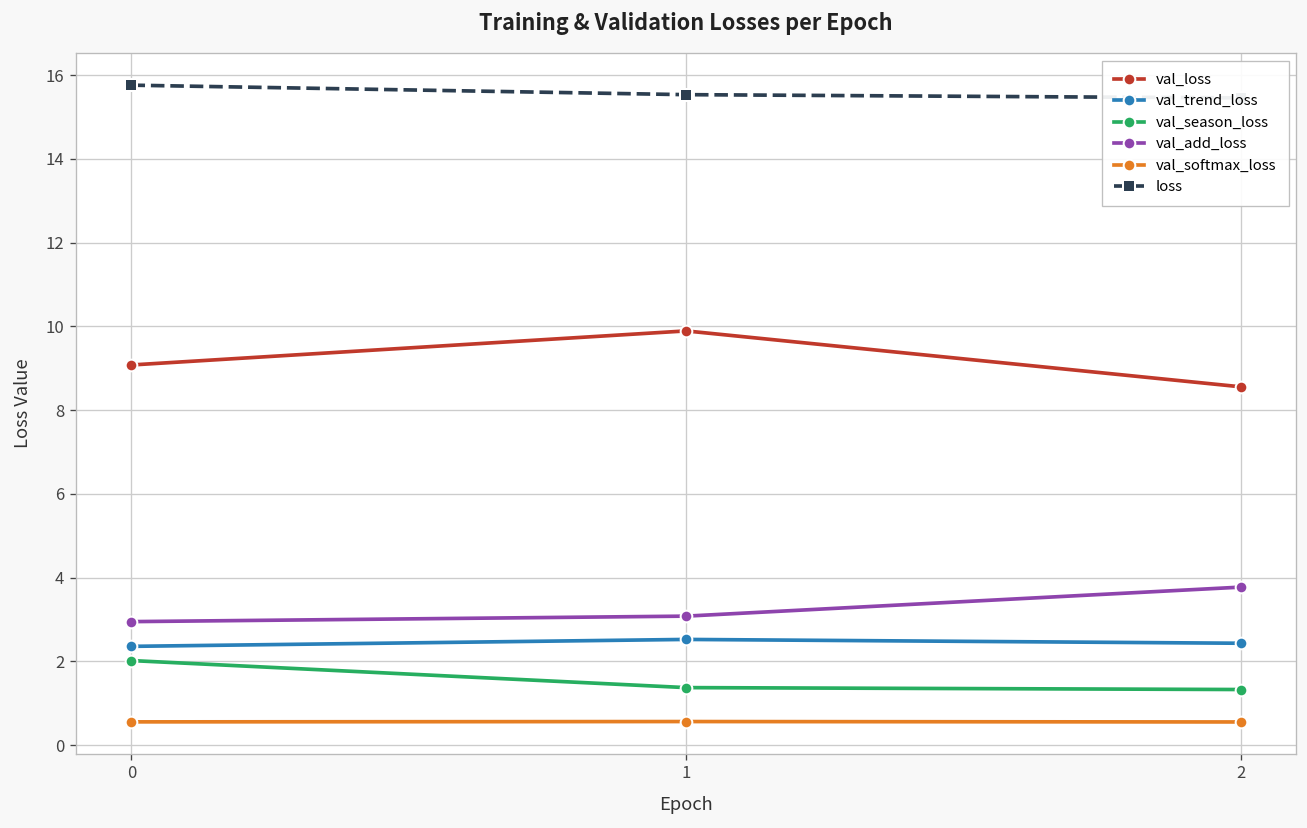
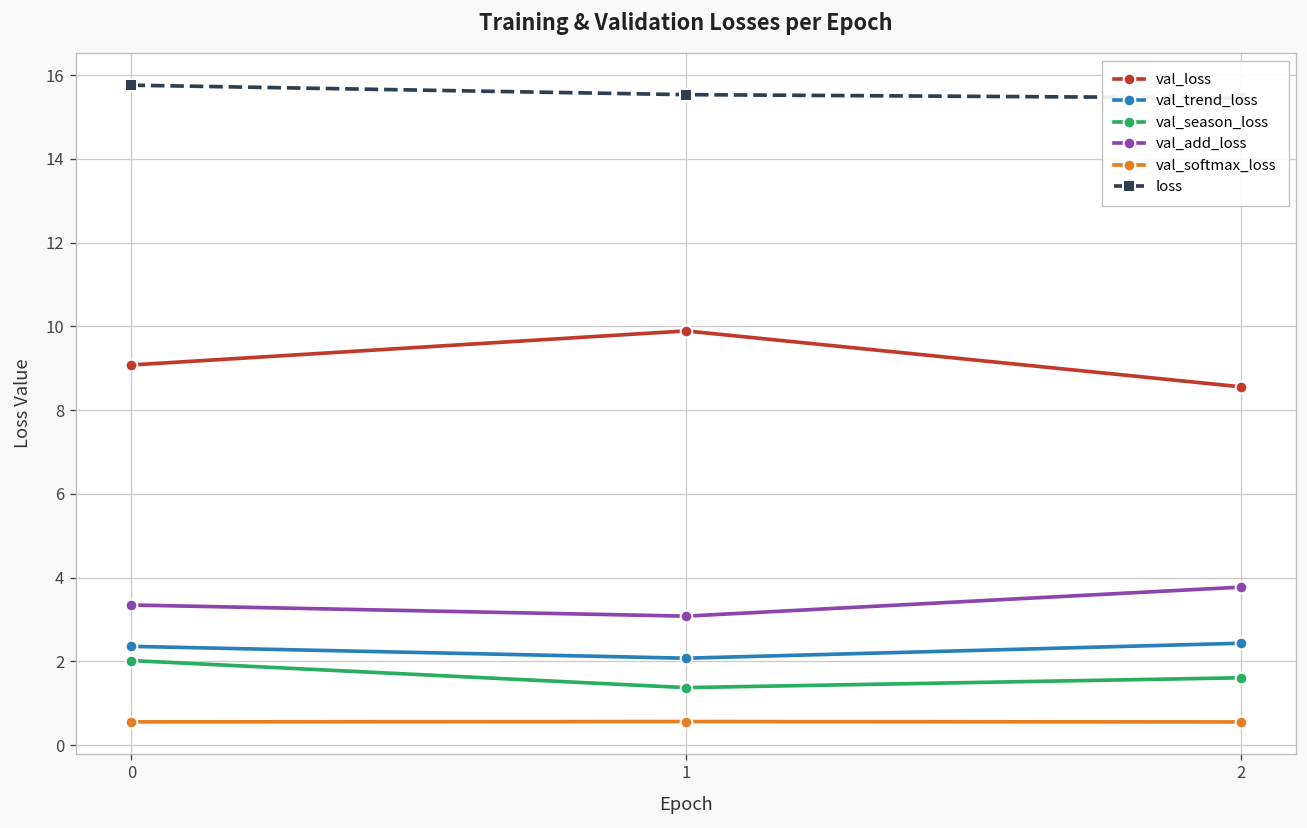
  {
    "val_loss": {
      "0": 9.1,
      "1": 9.9,
      "2": 8.6
    },
    "val_trend_loss": {
      "0": 2.4,
-     "1": 2.5,
+     "1": 2.1,
      "2": 2.4
    },
    "val_season_loss": {
      "0": 2.0,
      "1": 1.4,
-     "2": 1.3
+     "2": 1.6
    },
    "val_add_loss": {
-     "0": 2.9,
+     "0": 3.3,
      "1": 3.1,
      "2": 3.8
    },
    "val_softmax_loss": {
      "0": 0.6,
      "1": 0.6,
      "2": 0.6
    },
    "loss": {
      "0": 15.8,
      "1": 15.5
    }
  }
